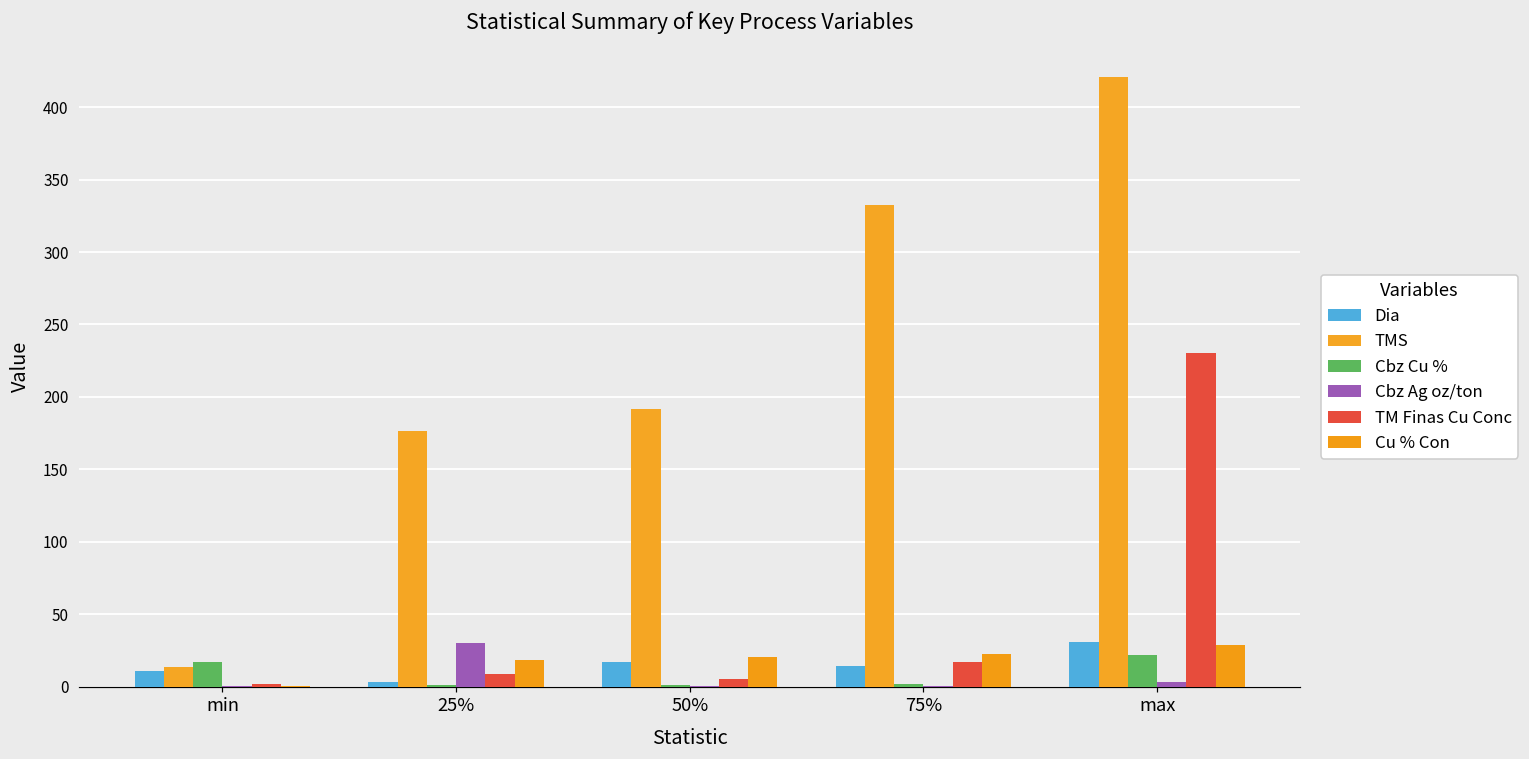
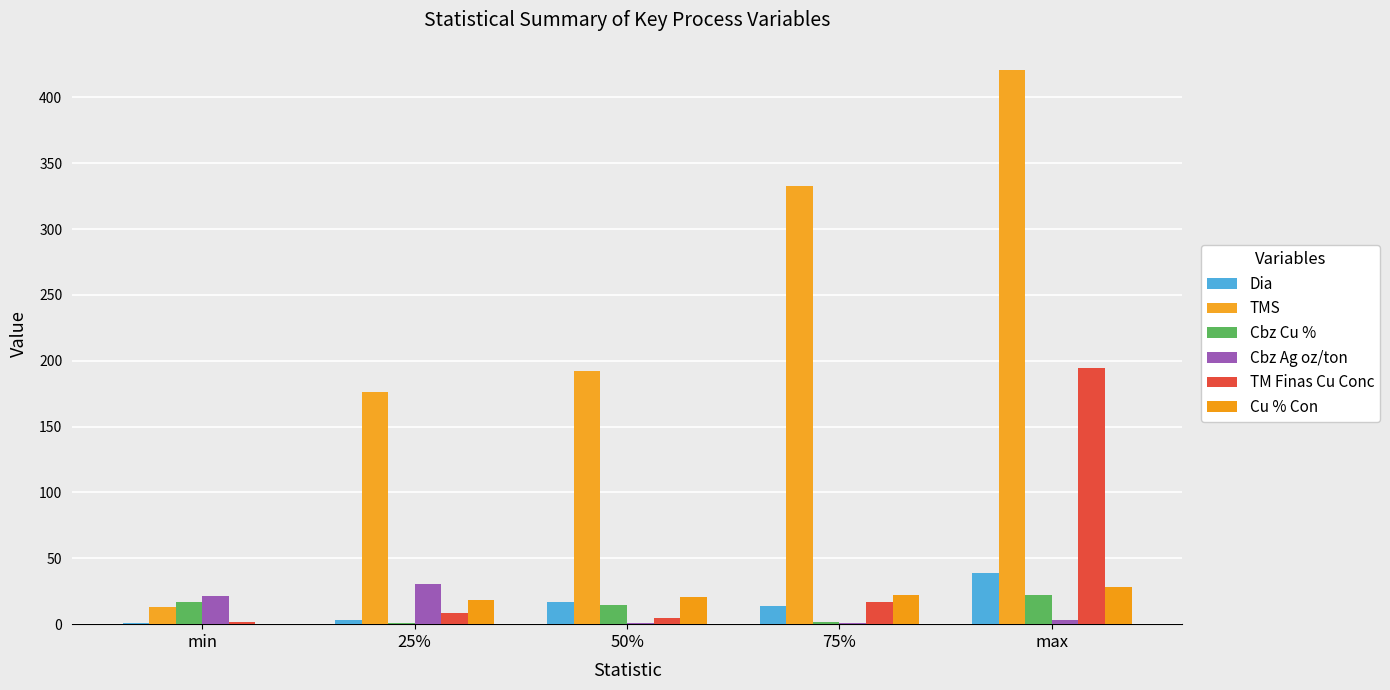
  {
    "Dia": {
-     "min": 11,
+     "min": 1,
      "25%": 3,
      "50%": 17,
      "75%": 14,
-     "max": 31
+     "max": 39
    },
    "Cbz Cu %": {
      "min": 17,
-     "50%": 1,
+     "50%": 14,
      "max": 22
    },
    "Cbz Ag oz/ton": {
-     "min": 0,
+     "min": 21,
      "25%": 30,
      "max": 3
    },
    "TM Finas Cu Conc": {
      "min": 2,
      "25%": 9,
      "50%": 5,
      "75%": 17,
-     "max": 230
+     "max": 194
    }
  }
